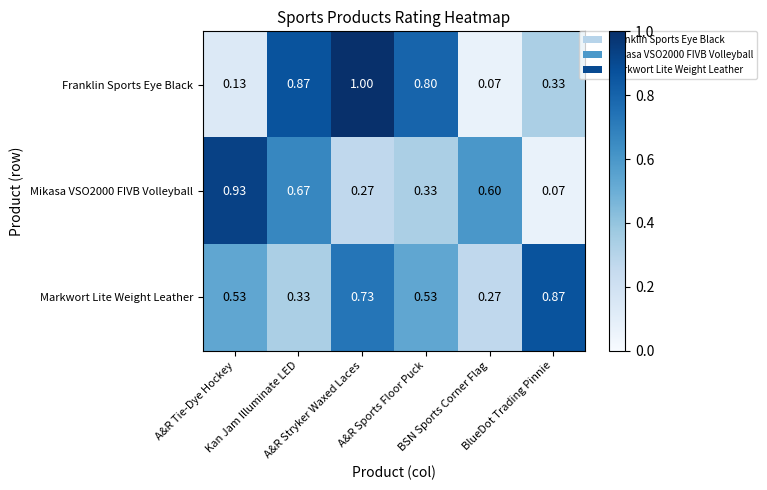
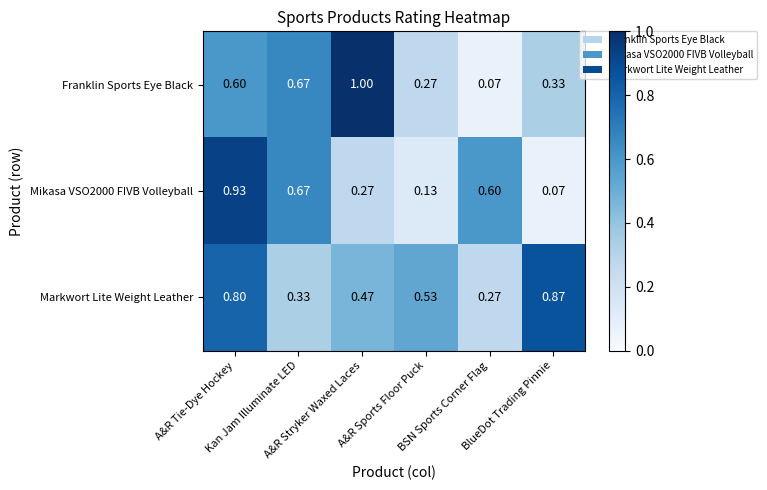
  {
    "Franklin Sports Eye Black": {
-     "A&R Tie-Dye Hockey": 0.13,
-     "Kan Jam Illuminate LED": 0.87,
+     "A&R Tie-Dye Hockey": 0.60,
+     "Kan Jam Illuminate LED": 0.67,
      "A&R Stryker Waxed Laces": 1.00,
-     "A&R Sports Floor Puck": 0.80,
+     "A&R Sports Floor Puck": 0.27,
      "BSN Sports Corner Flag": 0.07,
      "BlueDot Trading Pinnie": 0.33
    },
    "Mikasa VSO2000 FIVB Volleyball": {
      "A&R Tie-Dye Hockey": 0.93,
      "Kan Jam Illuminate LED": 0.67,
      "A&R Stryker Waxed Laces": 0.27,
-     "A&R Sports Floor Puck": 0.33,
+     "A&R Sports Floor Puck": 0.13,
      "BSN Sports Corner Flag": 0.60,
      "BlueDot Trading Pinnie": 0.07
    },
    "Markwort Lite Weight Leather": {
-     "A&R Tie-Dye Hockey": 0.53,
+     "A&R Tie-Dye Hockey": 0.80,
      "Kan Jam Illuminate LED": 0.33,
-     "A&R Stryker Waxed Laces": 0.73,
+     "A&R Stryker Waxed Laces": 0.47,
      "A&R Sports Floor Puck": 0.53,
      "BSN Sports Corner Flag": 0.27,
      "BlueDot Trading Pinnie": 0.87
    }
  }
